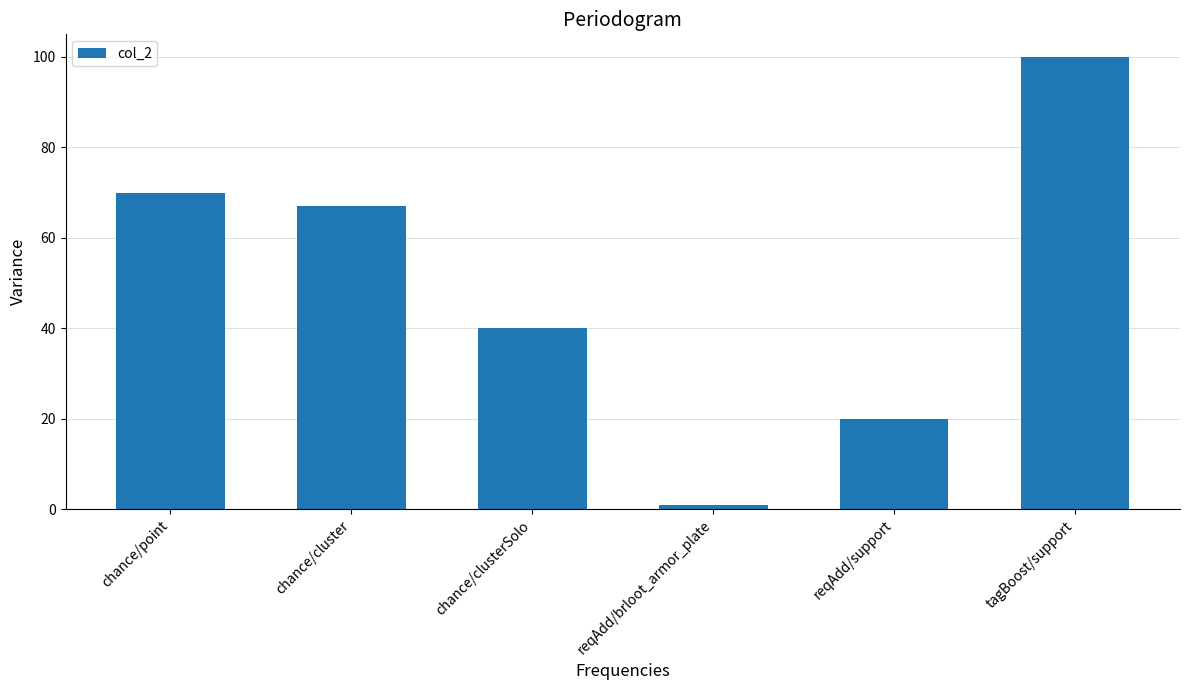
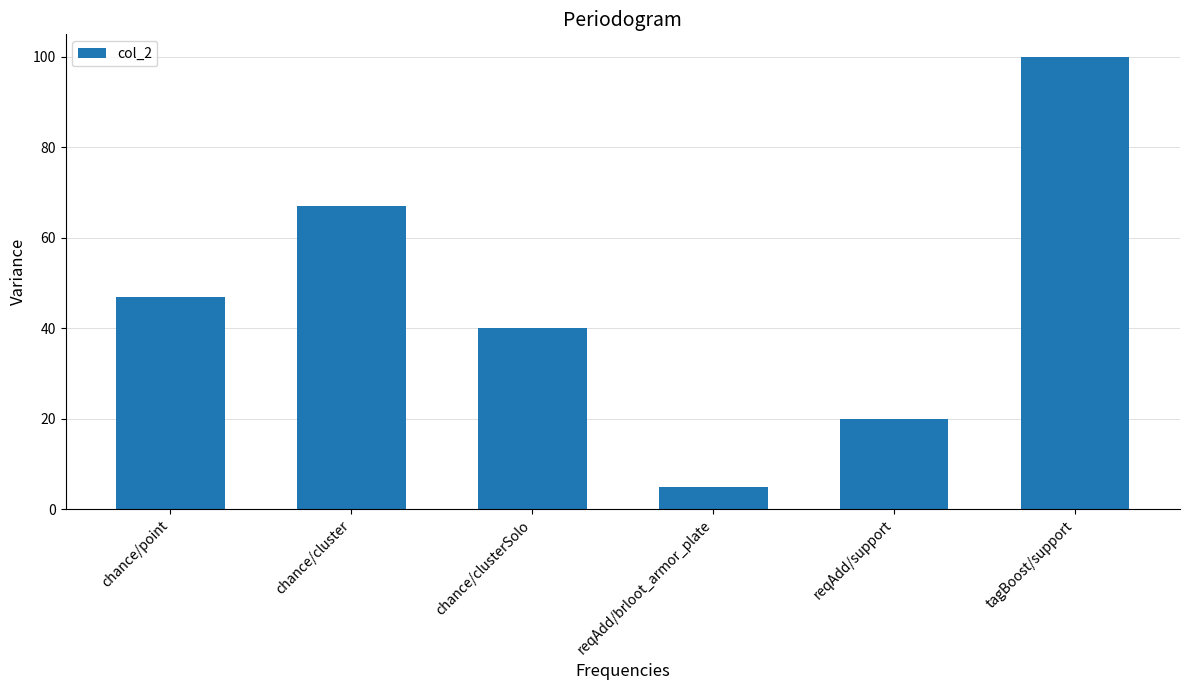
  {
-   "chance/point": 70,
+   "chance/point": 47,
    "chance/cluster": 67,
    "chance/clusterSolo": 40,
-   "reqAdd/brloot_armor_plate": 1,
+   "reqAdd/brloot_armor_plate": 5,
    "reqAdd/support": 20,
    "tagBoost/support": 100
  }
